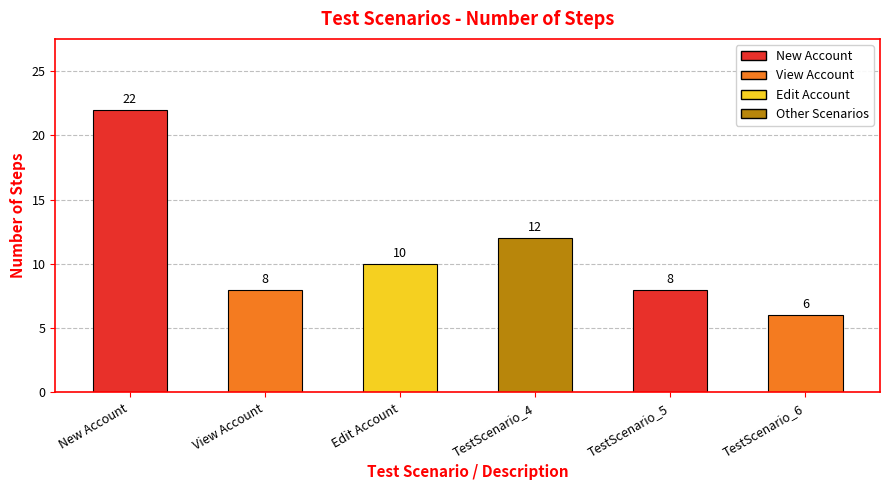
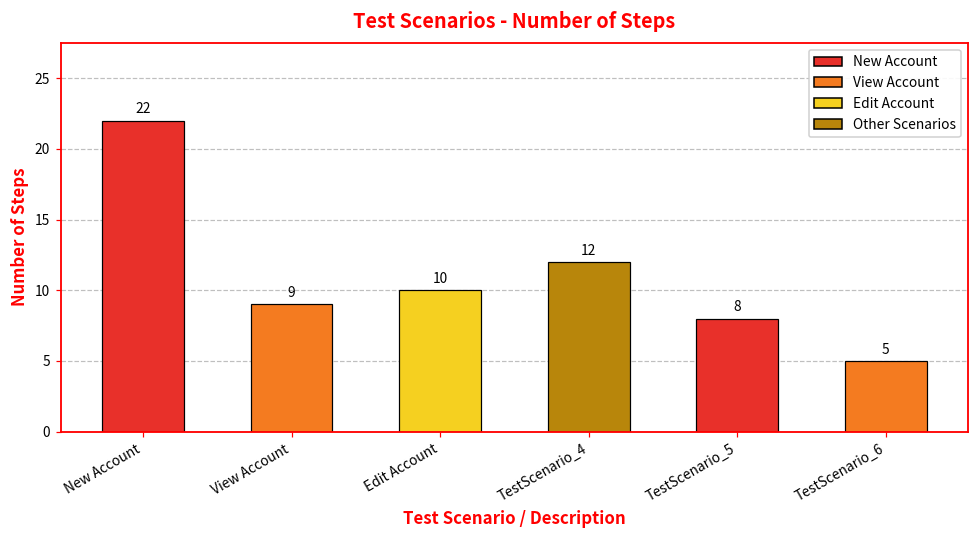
  {
    "New Account": 22,
-   "View Account": 8,
+   "View Account": 9,
    "Edit Account": 10,
    "TestScenario_4": 12,
    "TestScenario_5": 8,
-   "TestScenario_6": 6
+   "TestScenario_6": 5
  }
